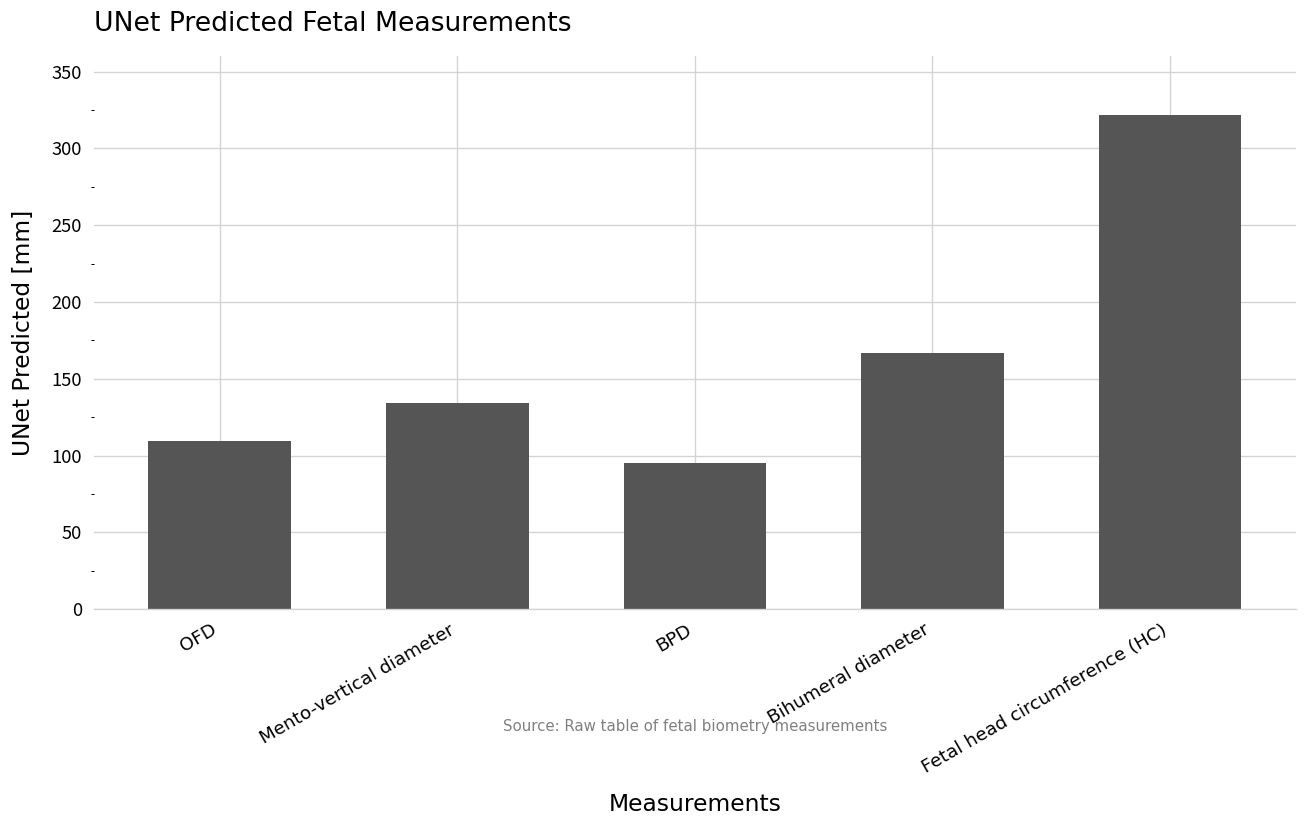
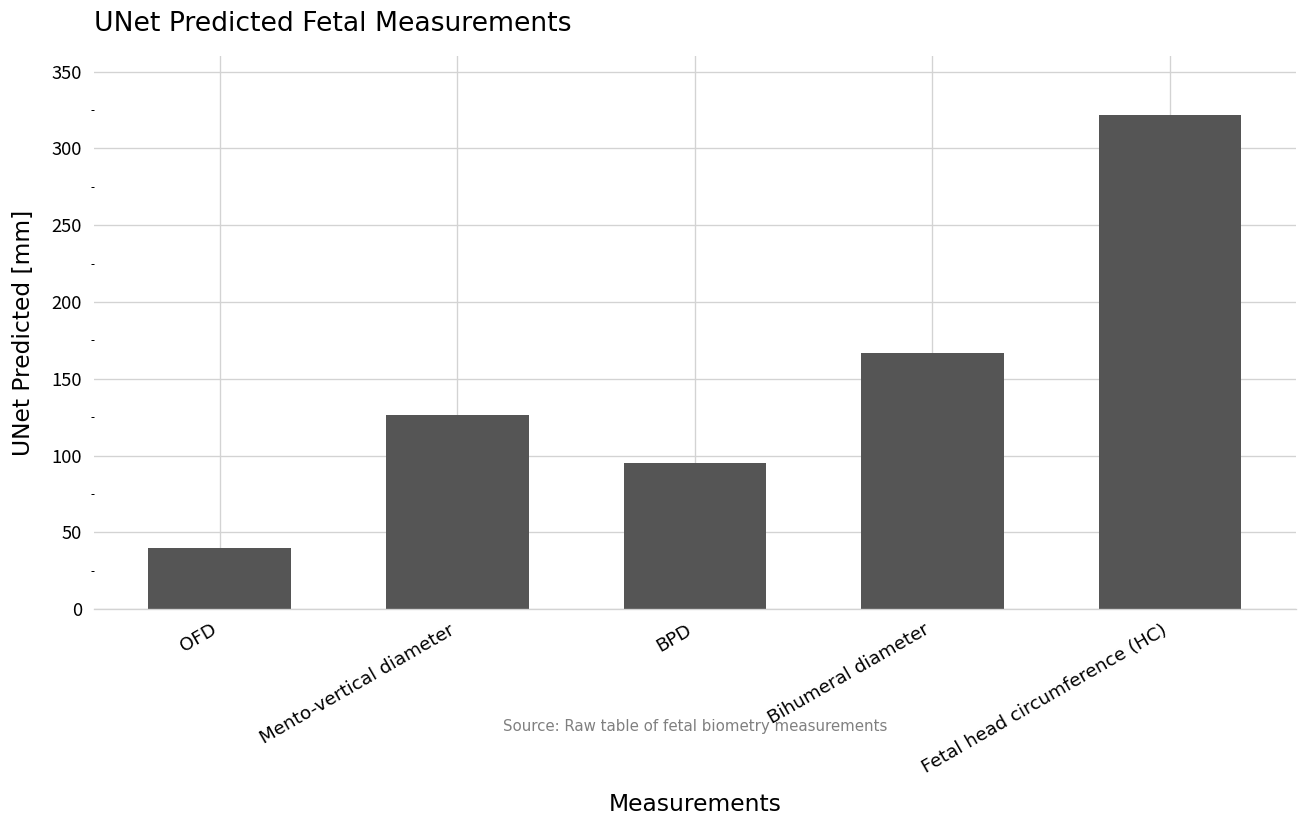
  {
-   "OFD": 110,
-   "Mento-vertical diameter": 134,
+   "OFD": 40,
+   "Mento-vertical diameter": 126,
    "BPD": 95,
    "Bihumeral diameter": 166,
    "Fetal head circumference (HC)": 322
  }
